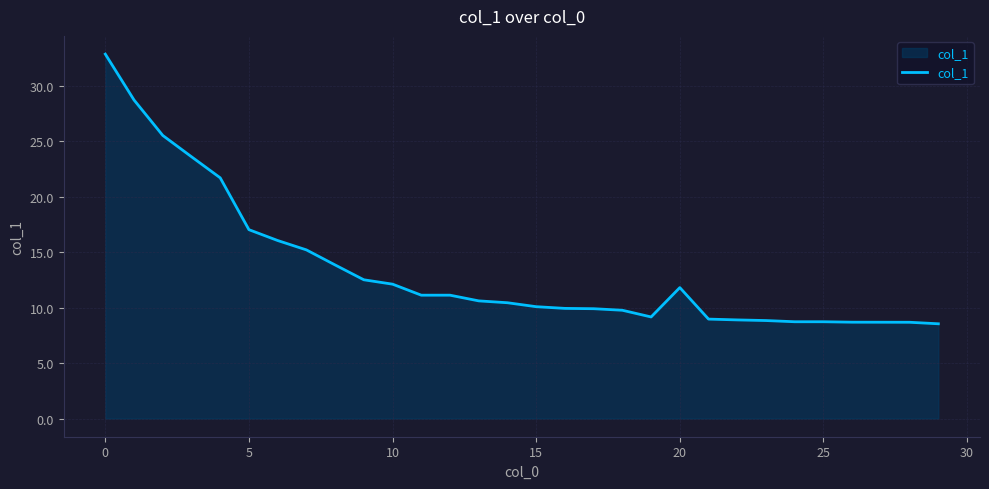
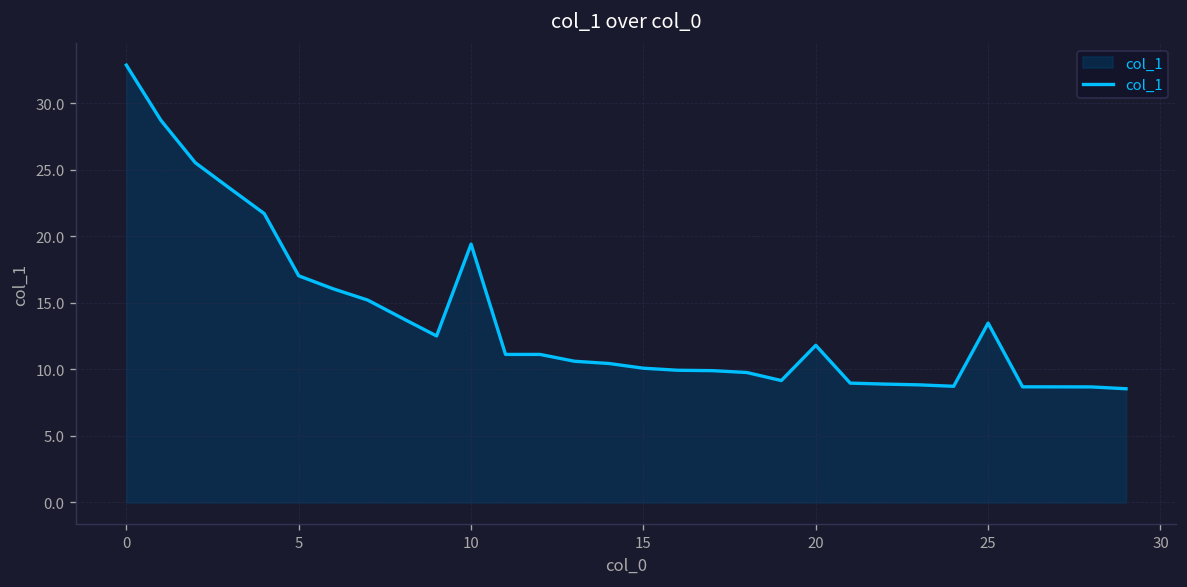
  {
    "0": 32.9,
    "5": 17.0,
-   "10": 12.1,
+   "10": 19.4,
    "15": 10.1,
    "20": 11.8,
-   "25": 8.7
+   "25": 13.5
  }
